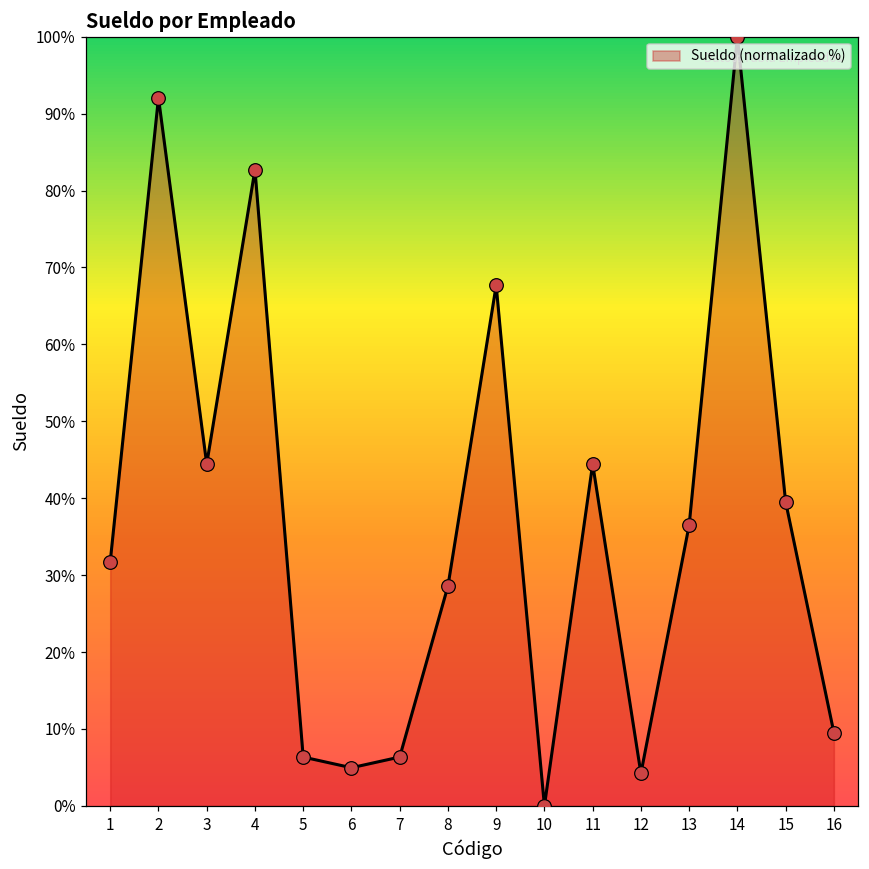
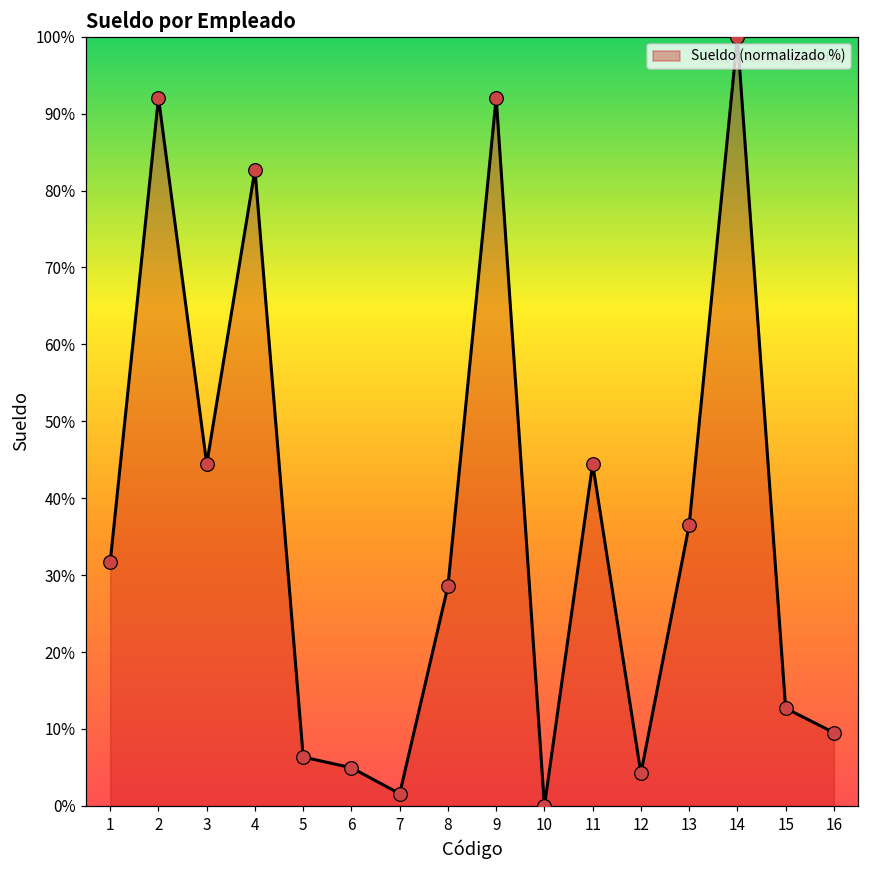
  {
    "1": "32%",
    "2": "92%",
    "3": "44%",
    "4": "83%",
    "5": "6%",
    "6": "5%",
-   "7": "6%",
+   "7": "2%",
    "8": "29%",
-   "9": "68%",
+   "9": "92%",
    "10": "0%",
    "11": "44%",
    "12": "4%",
    "13": "37%",
    "14": "100%",
-   "15": "40%",
+   "15": "13%",
    "16": "10%"
  }
